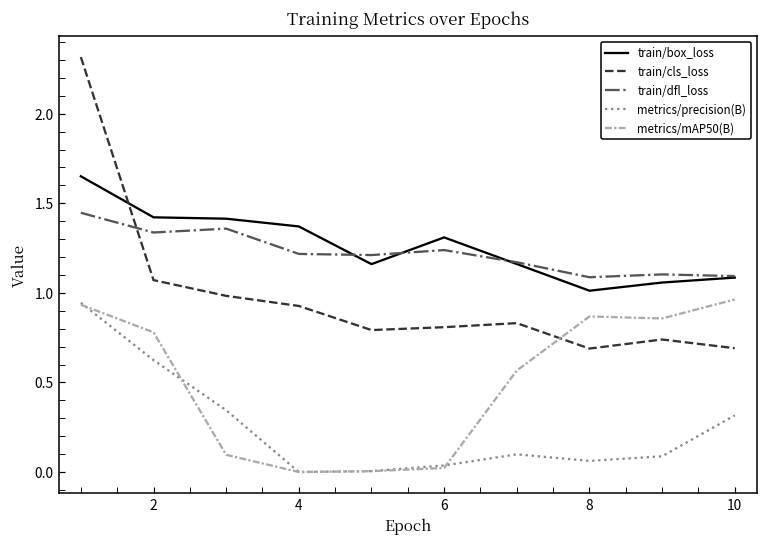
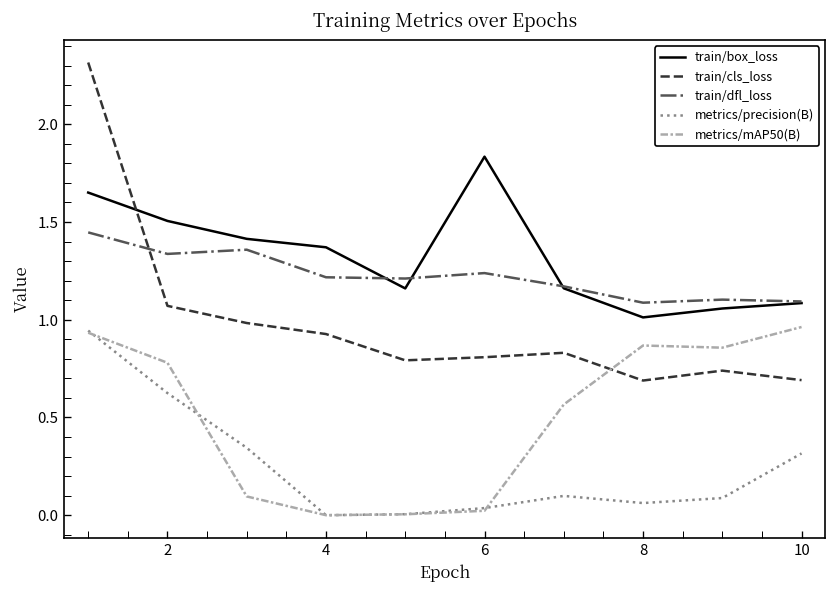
  {
    "train/box_loss": {
-     "2": 1.42,
+     "2": 1.51,
      "4": 1.37,
-     "6": 1.31,
+     "6": 1.83,
      "8": 1.01
    }
  }
